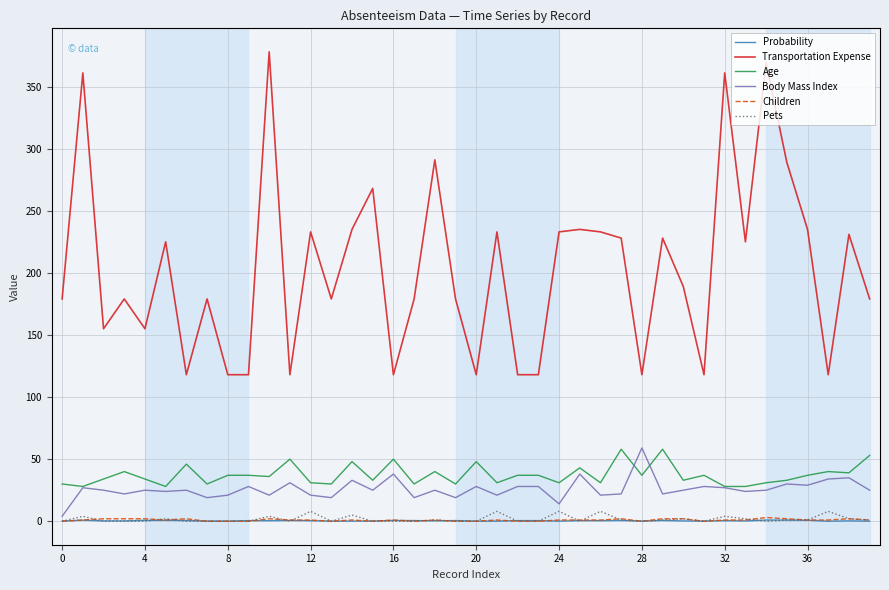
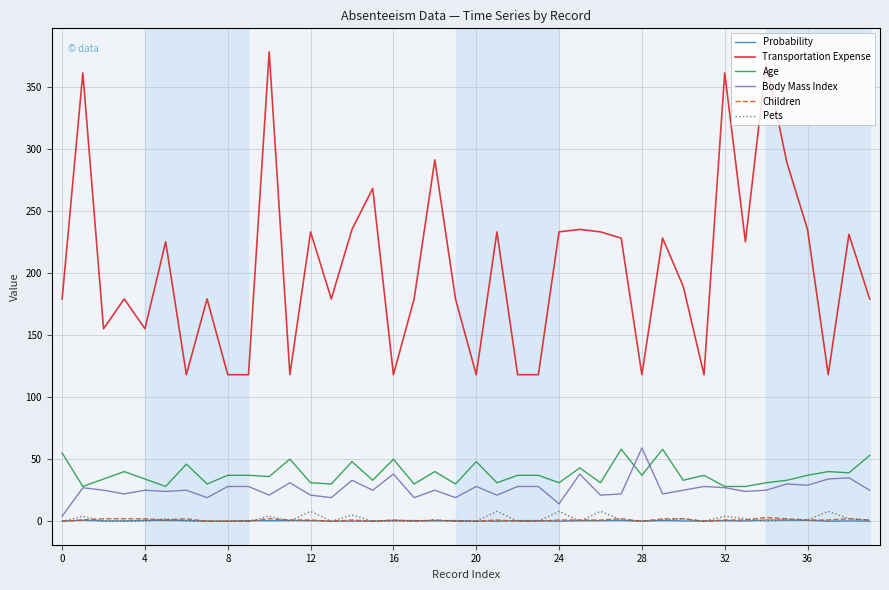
  {
    "Age": {
-     "0": 30,
+     "0": 55,
      "4": 34,
      "8": 37,
      "12": 31,
      "16": 50,
      "20": 48,
      "24": 31,
      "28": 37,
      "36": 37
    },
    "Body Mass Index": {
      "0": 4,
      "4": 25,
-     "8": 21,
+     "8": 28,
      "12": 21,
      "16": 38,
      "20": 28,
      "24": 14,
      "28": 59,
      "36": 29
    },
    "Pets": {
      "12": 8,
      "24": 8,
      "32": 4
    }
  }
